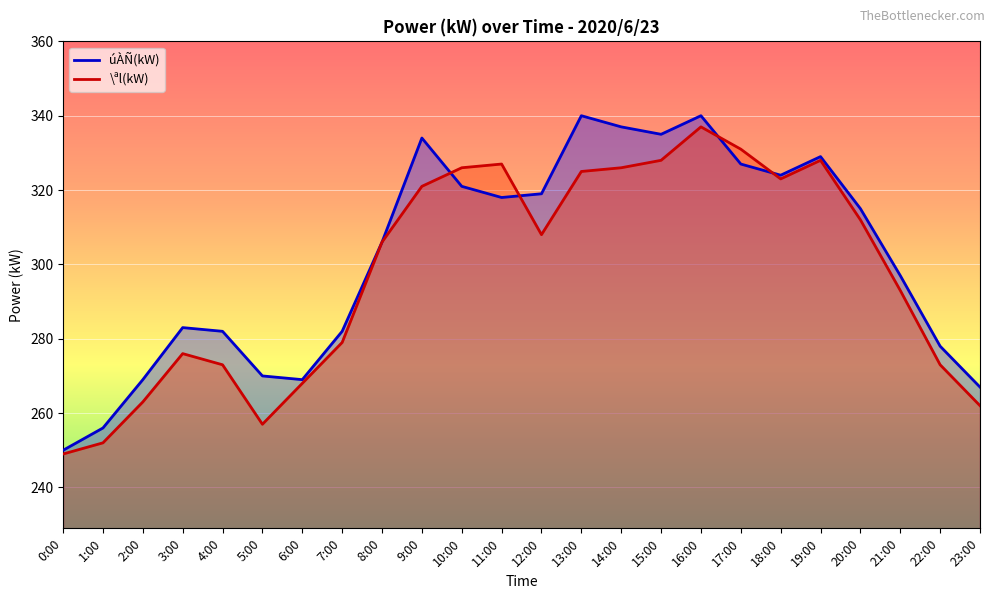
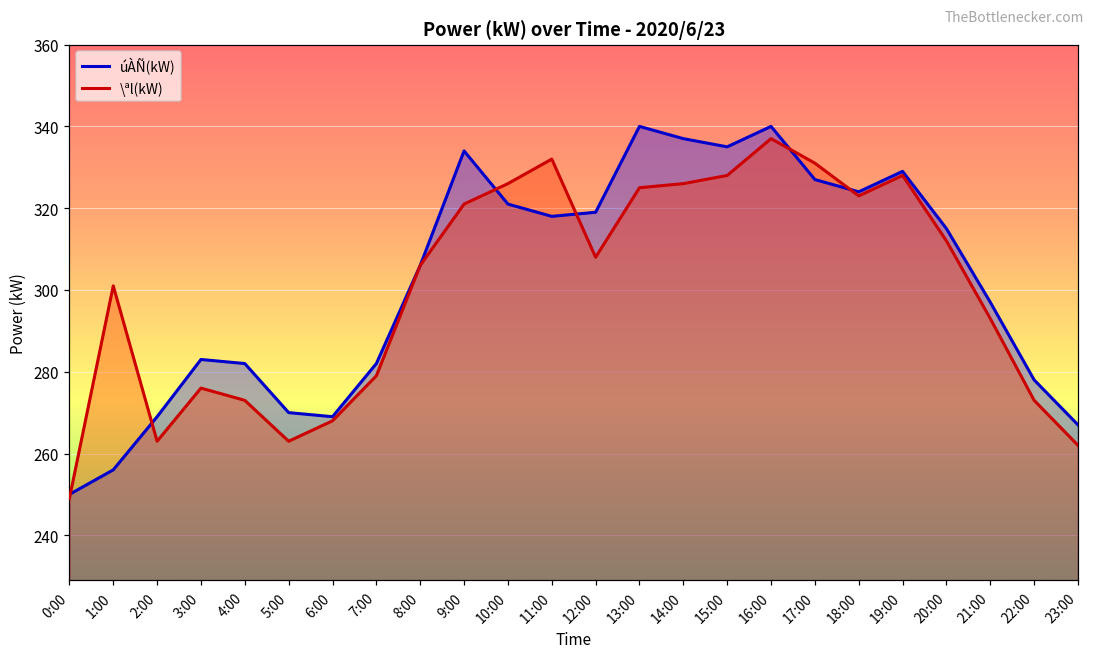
  {
    "úÀÑ(kW)": {
      "0:00": 250,
      "1:00": 256,
      "2:00": 269,
      "3:00": 283,
      "4:00": 282,
      "5:00": 270,
      "6:00": 269,
      "7:00": 282,
      "9:00": 334,
      "10:00": 321,
      "11:00": 318,
      "12:00": 319,
      "13:00": 340,
      "14:00": 337,
      "15:00": 335,
      "16:00": 340,
      "17:00": 327,
      "18:00": 324,
      "19:00": 329,
      "20:00": 315,
      "21:00": 297,
      "22:00": 278,
      "23:00": 267
    },
    "\\ªl(kW)": {
      "0:00": 249,
-     "1:00": 252,
+     "1:00": 301,
      "2:00": 263,
      "3:00": 276,
      "4:00": 273,
-     "5:00": 257,
+     "5:00": 263,
      "6:00": 268,
      "7:00": 279,
      "9:00": 321,
      "10:00": 326,
-     "11:00": 327,
+     "11:00": 332,
      "12:00": 308,
      "13:00": 325,
      "14:00": 326,
      "15:00": 328,
      "16:00": 337,
      "17:00": 331,
      "18:00": 323,
      "19:00": 328,
      "20:00": 312,
      "21:00": 293,
      "22:00": 273,
      "23:00": 262
    }
  }
